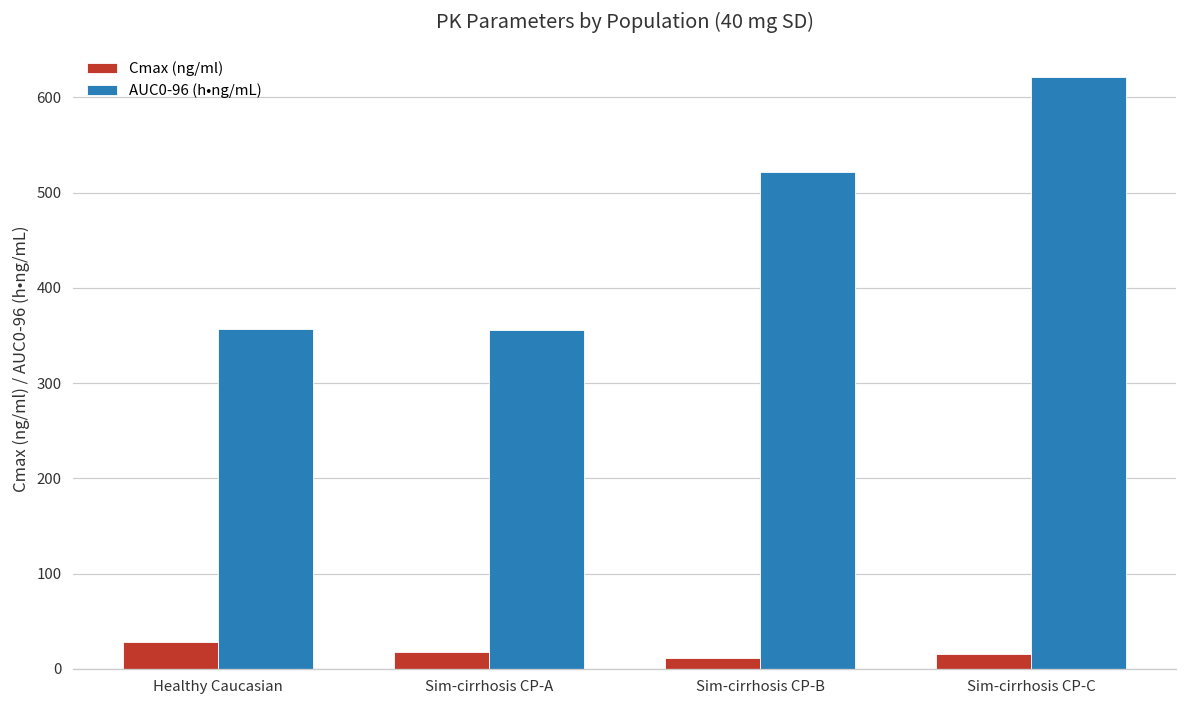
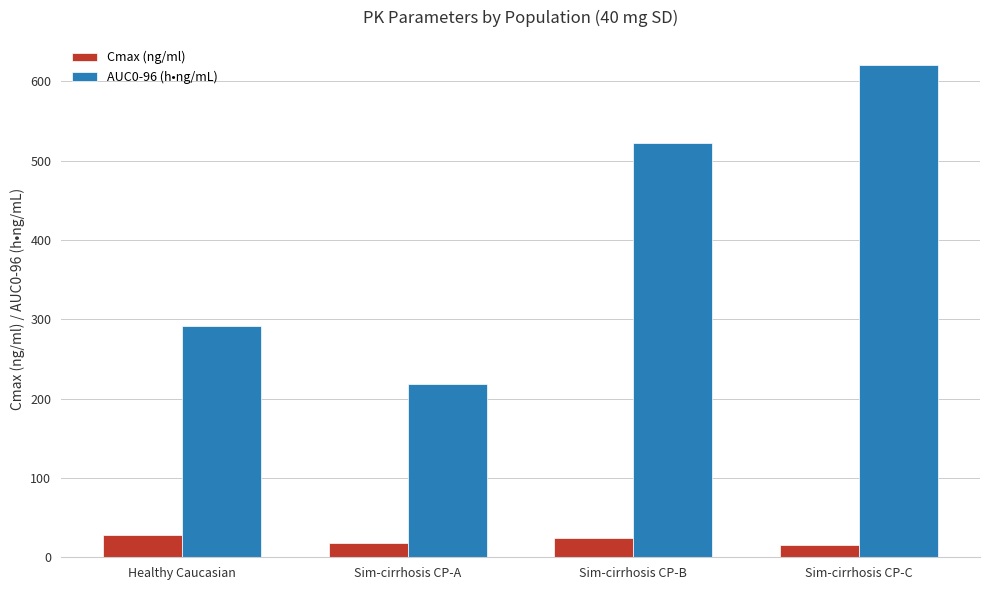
  {
    "Cmax (ng/ml)": {
      "Healthy Caucasian": 30,
      "Sim-cirrhosis CP-A": 20,
-     "Sim-cirrhosis CP-B": 10,
+     "Sim-cirrhosis CP-B": 20,
      "Sim-cirrhosis CP-C": 20
    },
    "AUC0-96 (h•ng/mL)": {
-     "Healthy Caucasian": 360,
-     "Sim-cirrhosis CP-A": 360,
+     "Healthy Caucasian": 290,
+     "Sim-cirrhosis CP-A": 220,
      "Sim-cirrhosis CP-B": 520,
      "Sim-cirrhosis CP-C": 620
    }
  }
